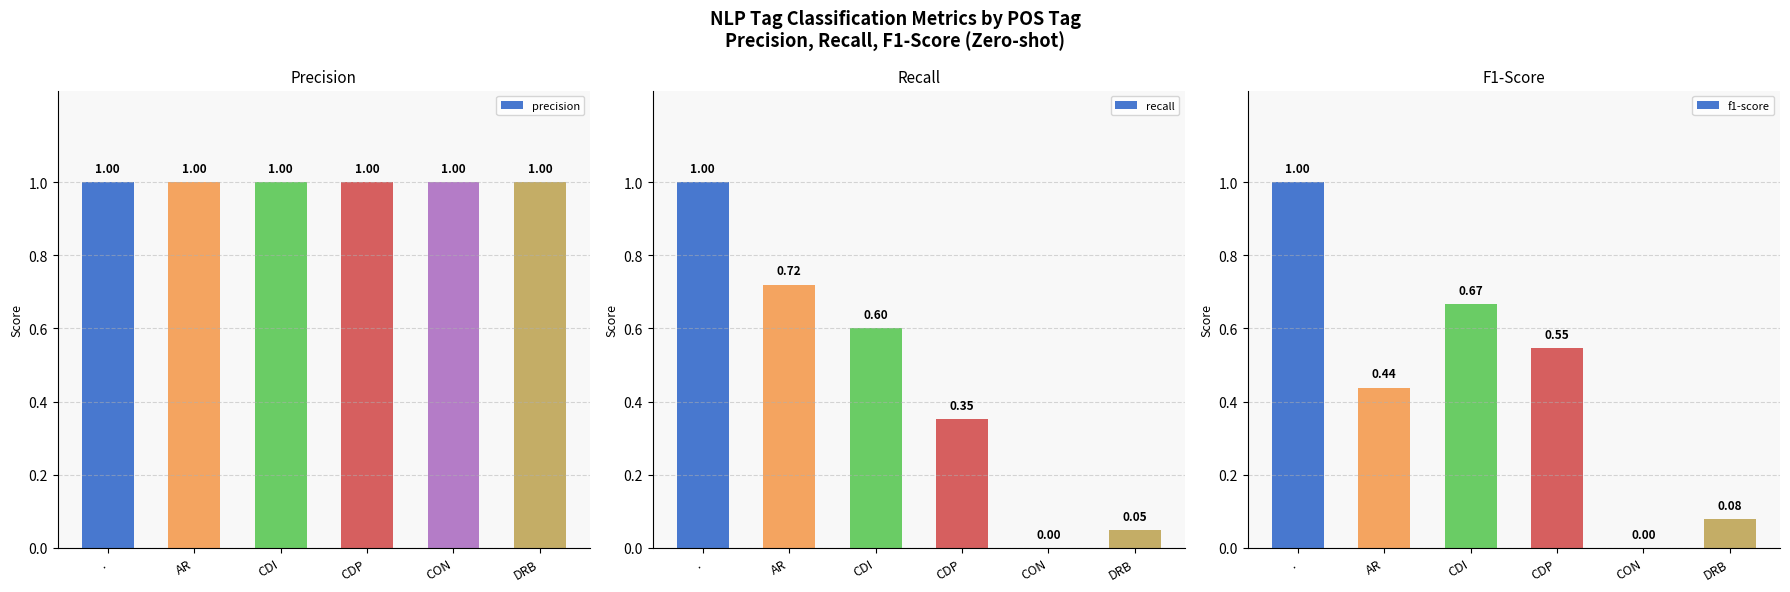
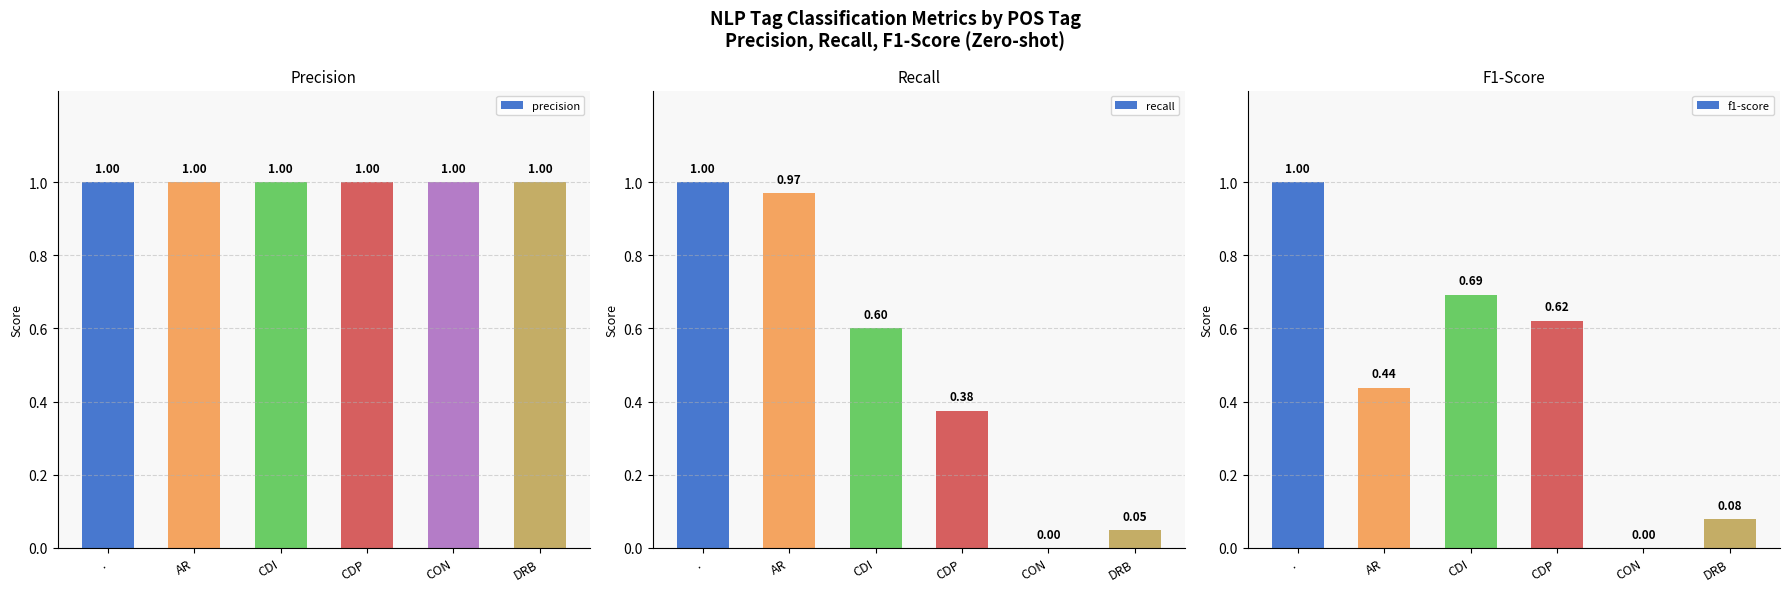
  {
    "Precision": {
      ".": 1.00,
      "AR": 1.00,
      "CDI": 1.00,
      "CDP": 1.00,
      "CON": 1.00,
      "DRB": 1.00
    },
    "Recall": {
      ".": 1.00,
-     "AR": 0.72,
+     "AR": 0.97,
      "CDI": 0.60,
-     "CDP": 0.35,
+     "CDP": 0.38,
      "CON": 0.00,
      "DRB": 0.05
    },
    "F1-Score": {
      ".": 1.00,
      "AR": 0.44,
-     "CDI": 0.67,
-     "CDP": 0.55,
+     "CDI": 0.69,
+     "CDP": 0.62,
      "CON": 0.00,
      "DRB": 0.08
    }
  }
